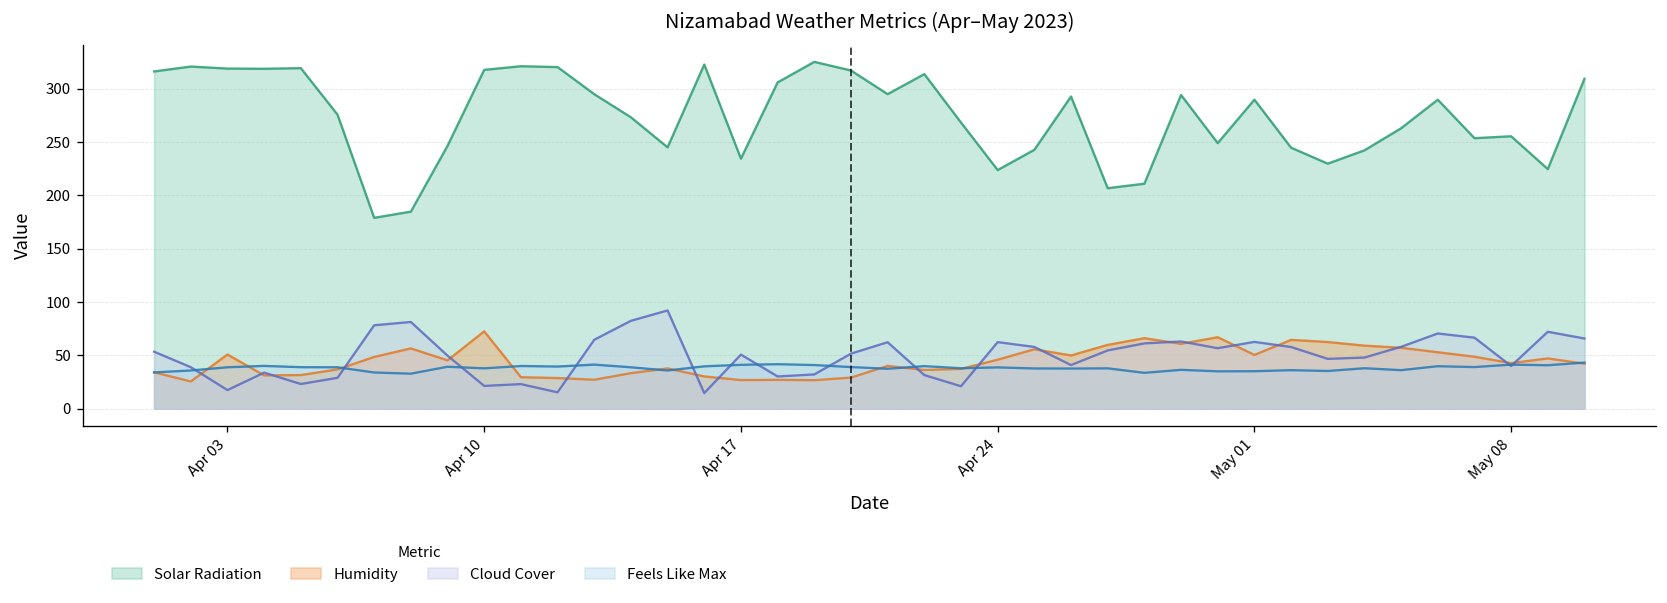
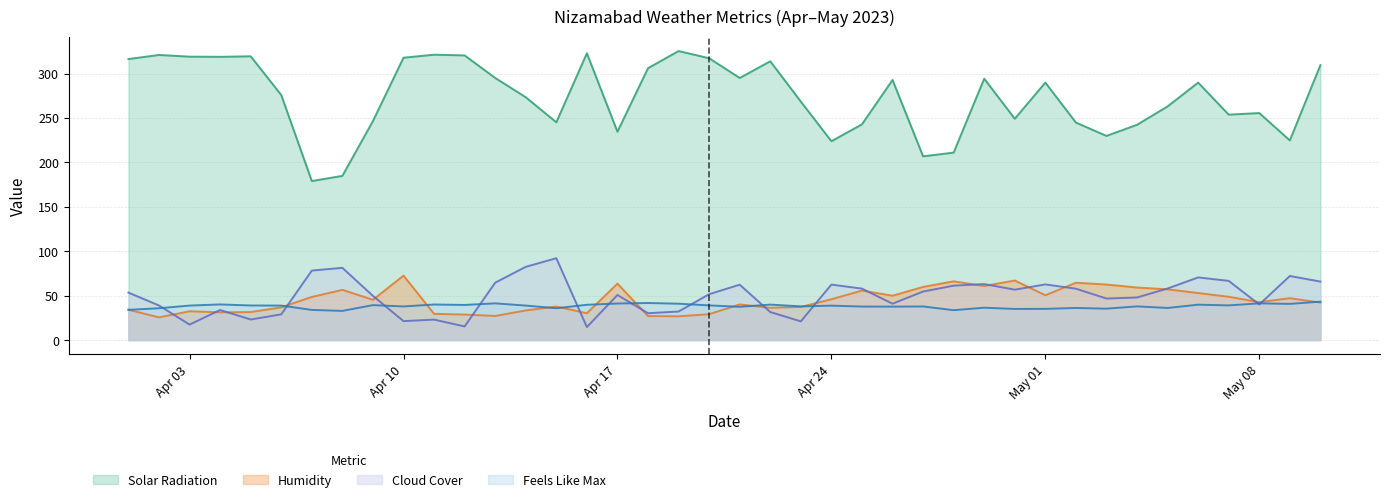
  {
    "Humidity": {
-     "Apr 03": 50,
+     "Apr 03": 30,
      "Apr 10": 70,
-     "Apr 17": 30,
+     "Apr 17": 60,
      "Apr 24": 50,
      "May 01": 50
    }
  }
